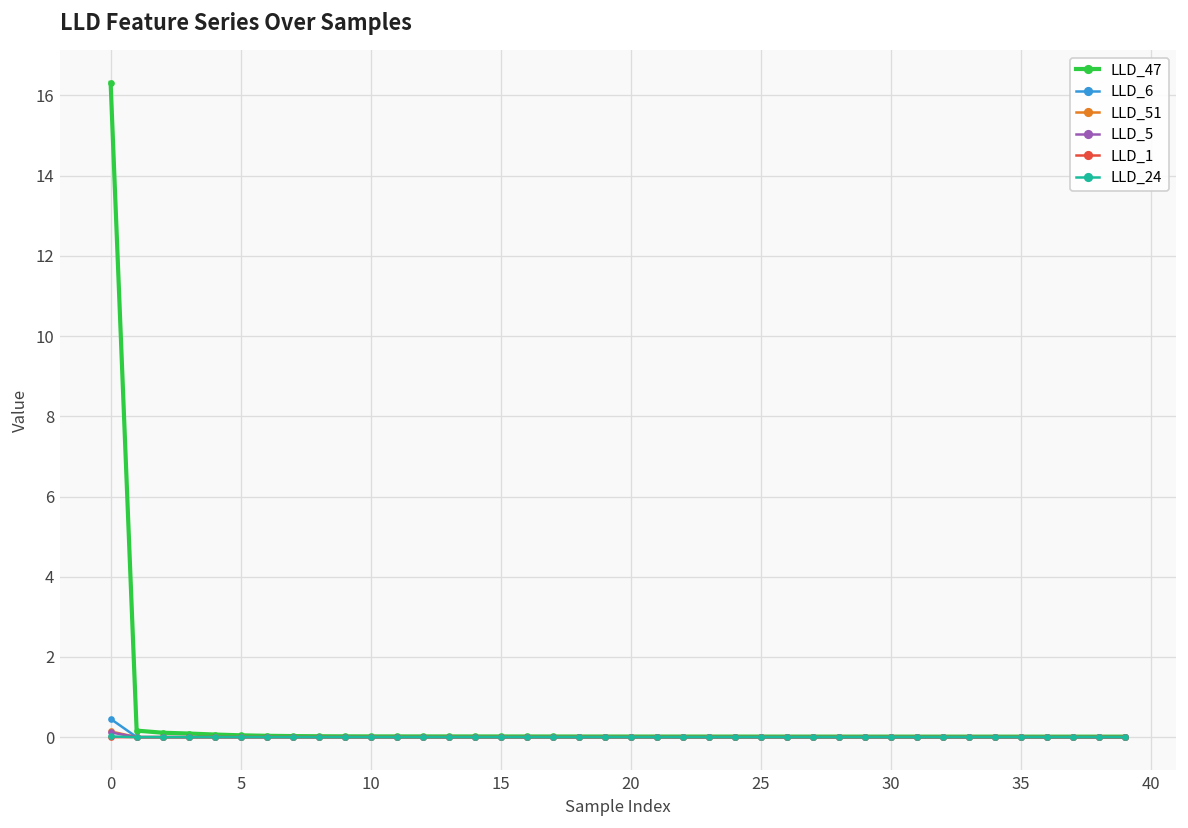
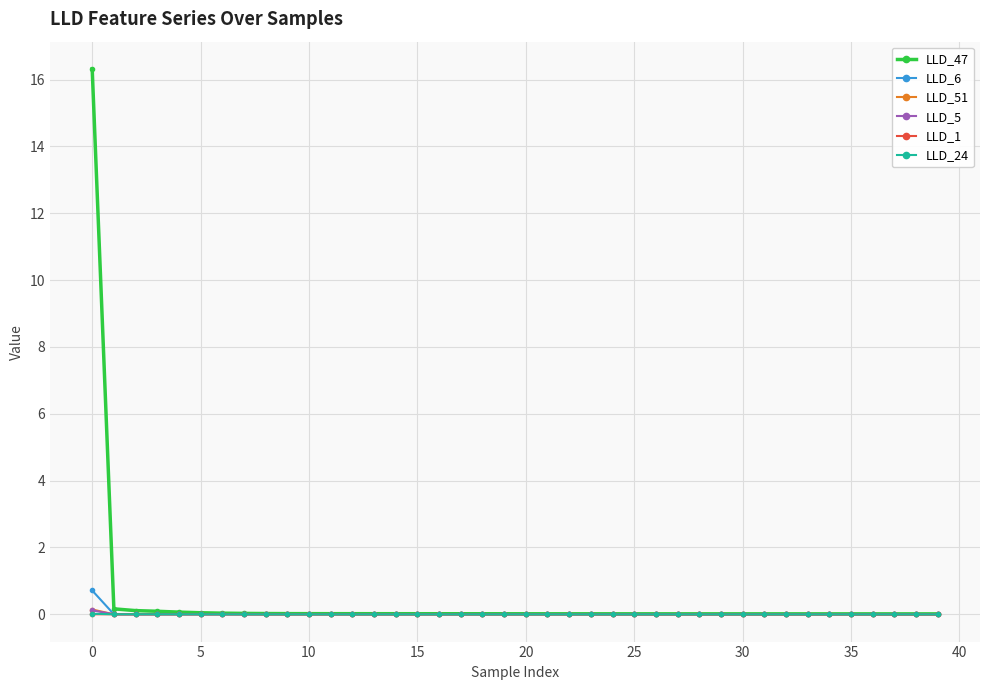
  {
    "LLD_47": {
      "0": 16.3
    },
    "LLD_6": {
-     "0": 0.5
+     "0": 0.7
    },
    "LLD_5": {
      "0": 0.1
    },
    "LLD_24": {
      "0": 0.0
    }
  }
